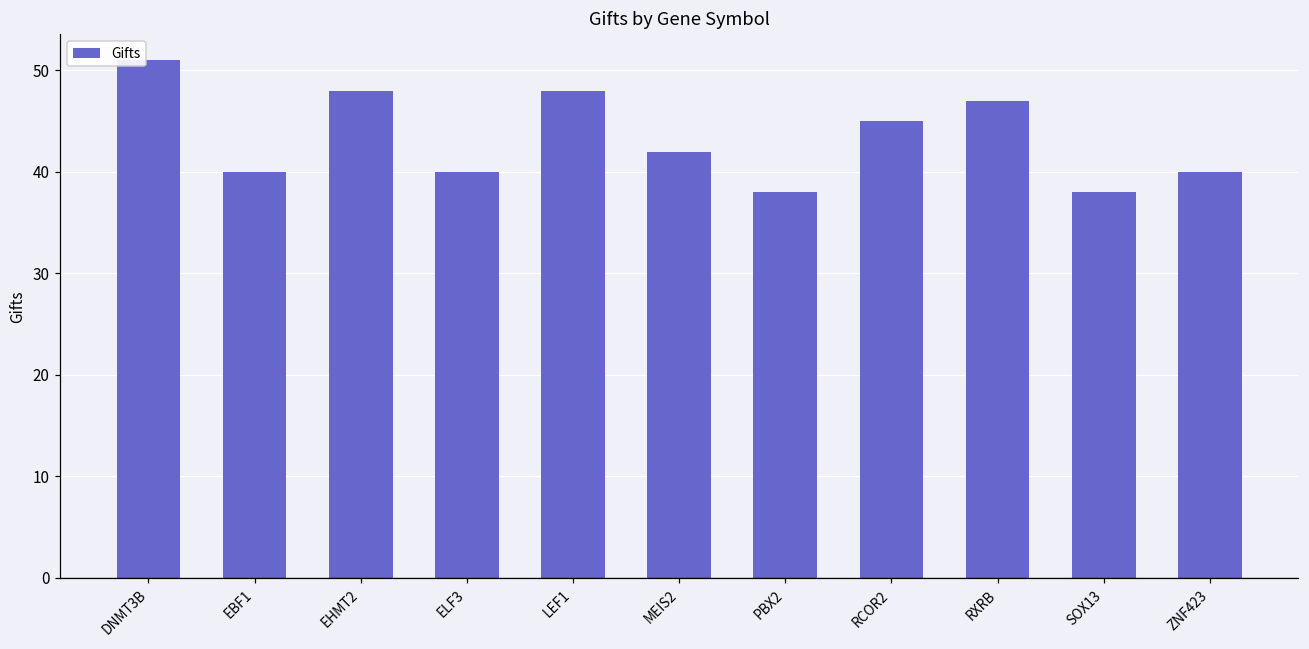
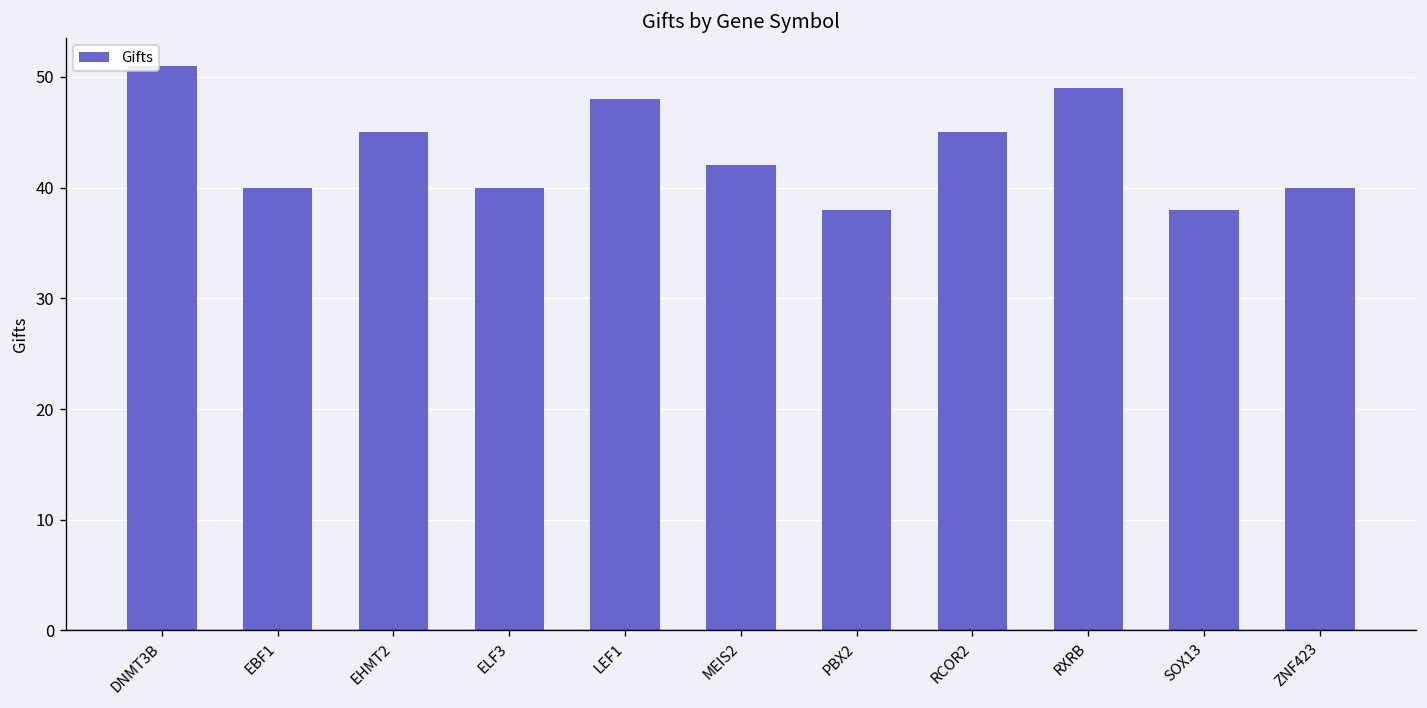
  {
    "DNMT3B": 51,
    "EBF1": 40,
-   "EHMT2": 48,
+   "EHMT2": 45,
    "ELF3": 40,
    "LEF1": 48,
    "MEIS2": 42,
    "PBX2": 38,
    "RCOR2": 45,
-   "RXRB": 47,
+   "RXRB": 49,
    "SOX13": 38,
    "ZNF423": 40
  }
